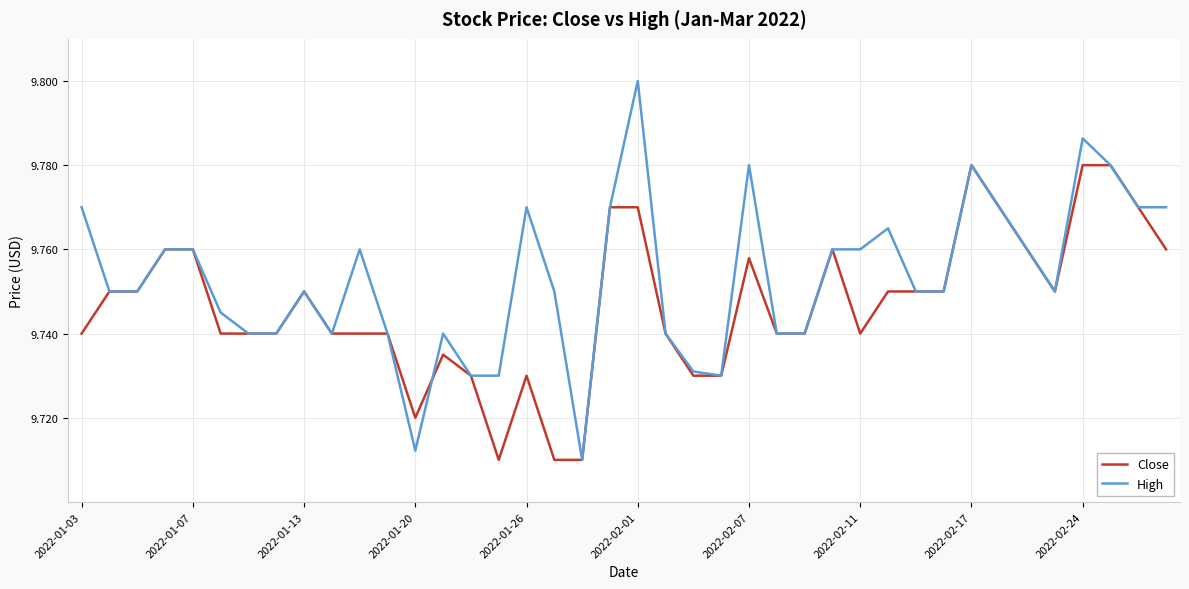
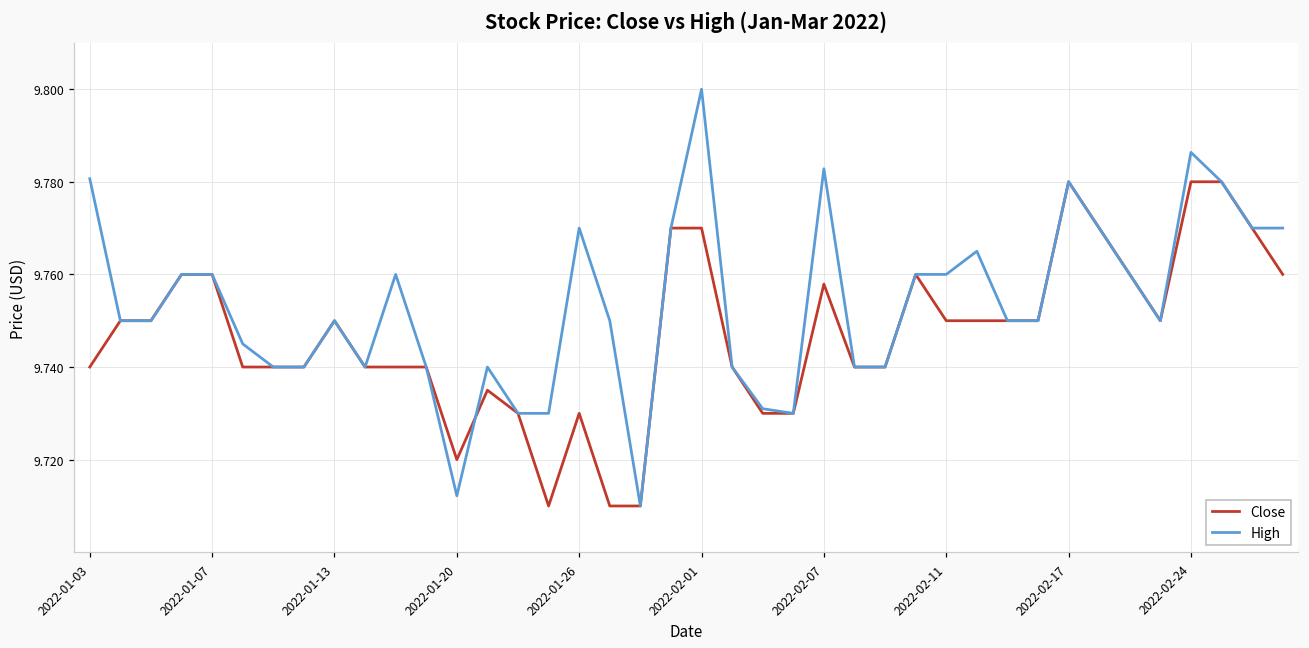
  {
    "Close": {
      "2022-01-03": 9.74,
      "2022-01-20": 9.72,
      "2022-01-26": 9.73,
      "2022-02-01": 9.77,
      "2022-02-07": 9.758,
-     "2022-02-11": 9.74,
+     "2022-02-11": 9.75,
      "2022-02-24": 9.78
    },
    "High": {
-     "2022-01-03": 9.770,
+     "2022-01-03": 9.781,
      "2022-01-20": 9.712,
      "2022-01-26": 9.770,
      "2022-02-01": 9.800,
-     "2022-02-07": 9.780,
+     "2022-02-07": 9.783,
      "2022-02-11": 9.760,
      "2022-02-24": 9.786
    }
  }
